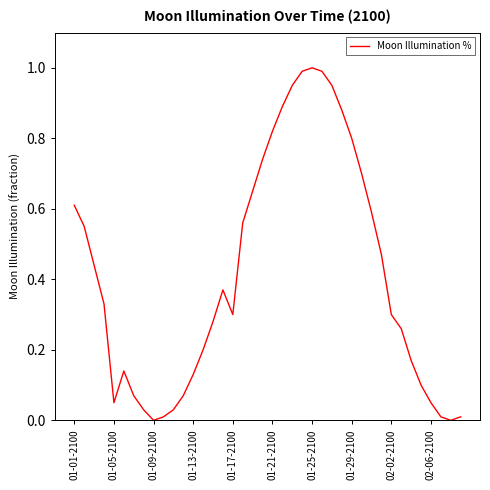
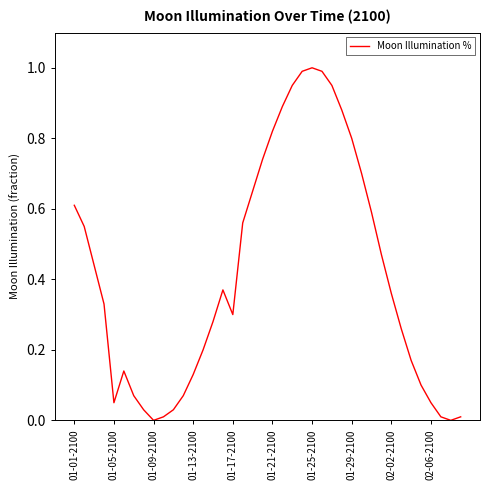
  {
    "01-01-2100": 0.61,
    "01-05-2100": 0.05,
    "01-09-2100": 0.00,
    "01-13-2100": 0.13,
    "01-17-2100": 0.30,
    "01-21-2100": 0.82,
    "01-25-2100": 1.00,
    "01-29-2100": 0.80,
-   "02-02-2100": 0.30,
+   "02-02-2100": 0.36,
    "02-06-2100": 0.05
  }
